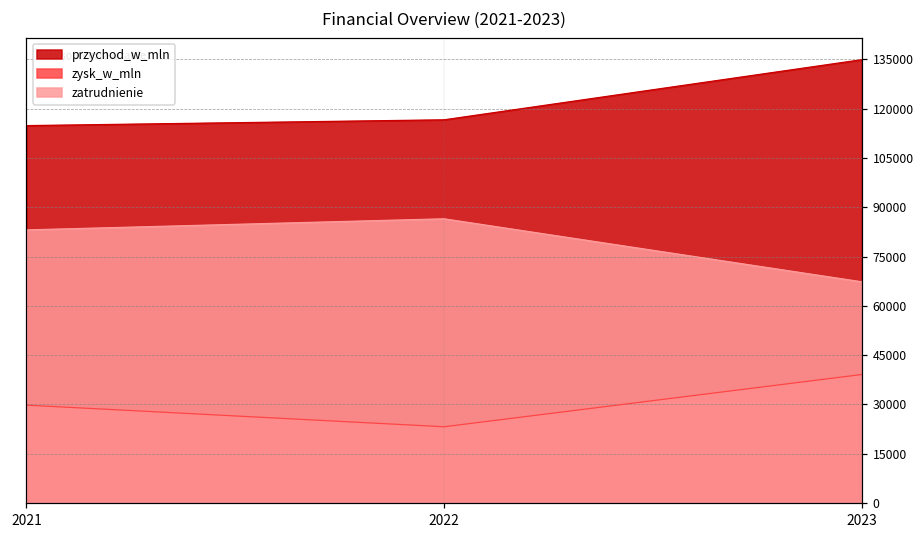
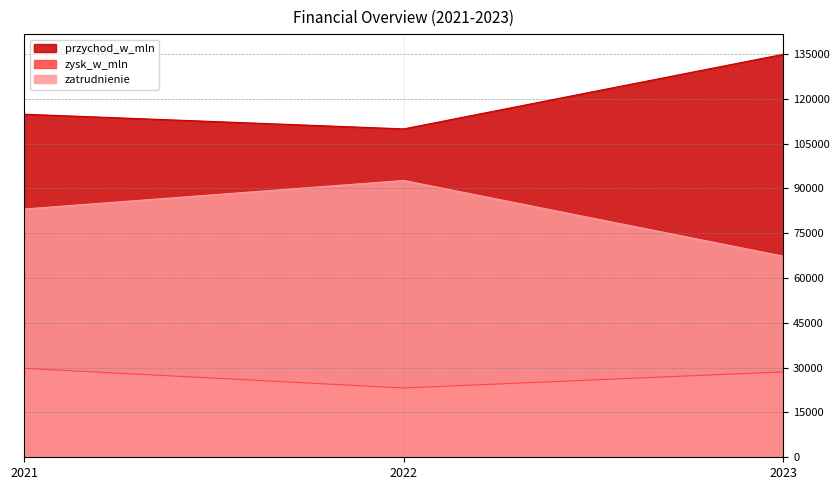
  {
    "przychod_w_mln": {
      "2021": 115000,
-     "2022": 117000,
+     "2022": 110000,
      "2023": 135000
    },
    "zysk_w_mln": {
      "2021": 30000,
      "2022": 23000,
-     "2023": 39000
+     "2023": 29000
    },
    "zatrudnienie": {
      "2021": 83000,
-     "2022": 86000,
+     "2022": 93000,
      "2023": 67000
    }
  }
